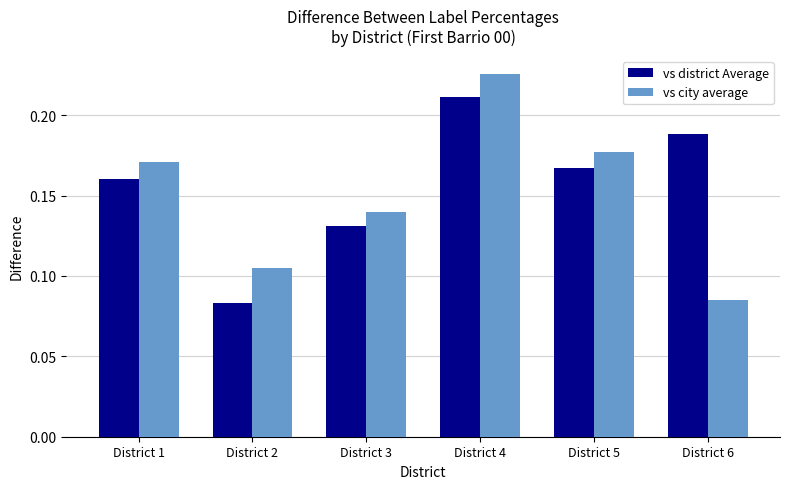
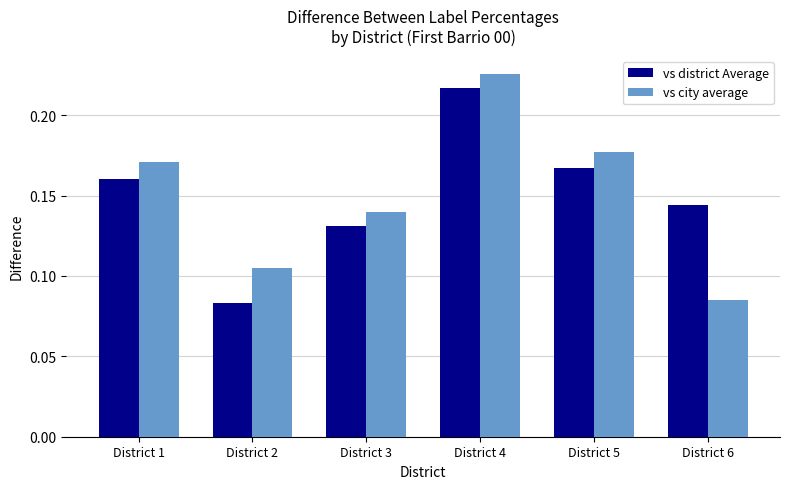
  {
    "vs district Average": {
      "District 1": 0.160,
      "District 2": 0.083,
      "District 3": 0.131,
-     "District 4": 0.211,
+     "District 4": 0.217,
      "District 5": 0.167,
-     "District 6": 0.188
+     "District 6": 0.144
    },
    "vs city average": {
      "District 1": 0.171,
      "District 2": 0.105,
      "District 3": 0.140,
      "District 4": 0.226,
      "District 5": 0.177,
      "District 6": 0.085
    }
  }
